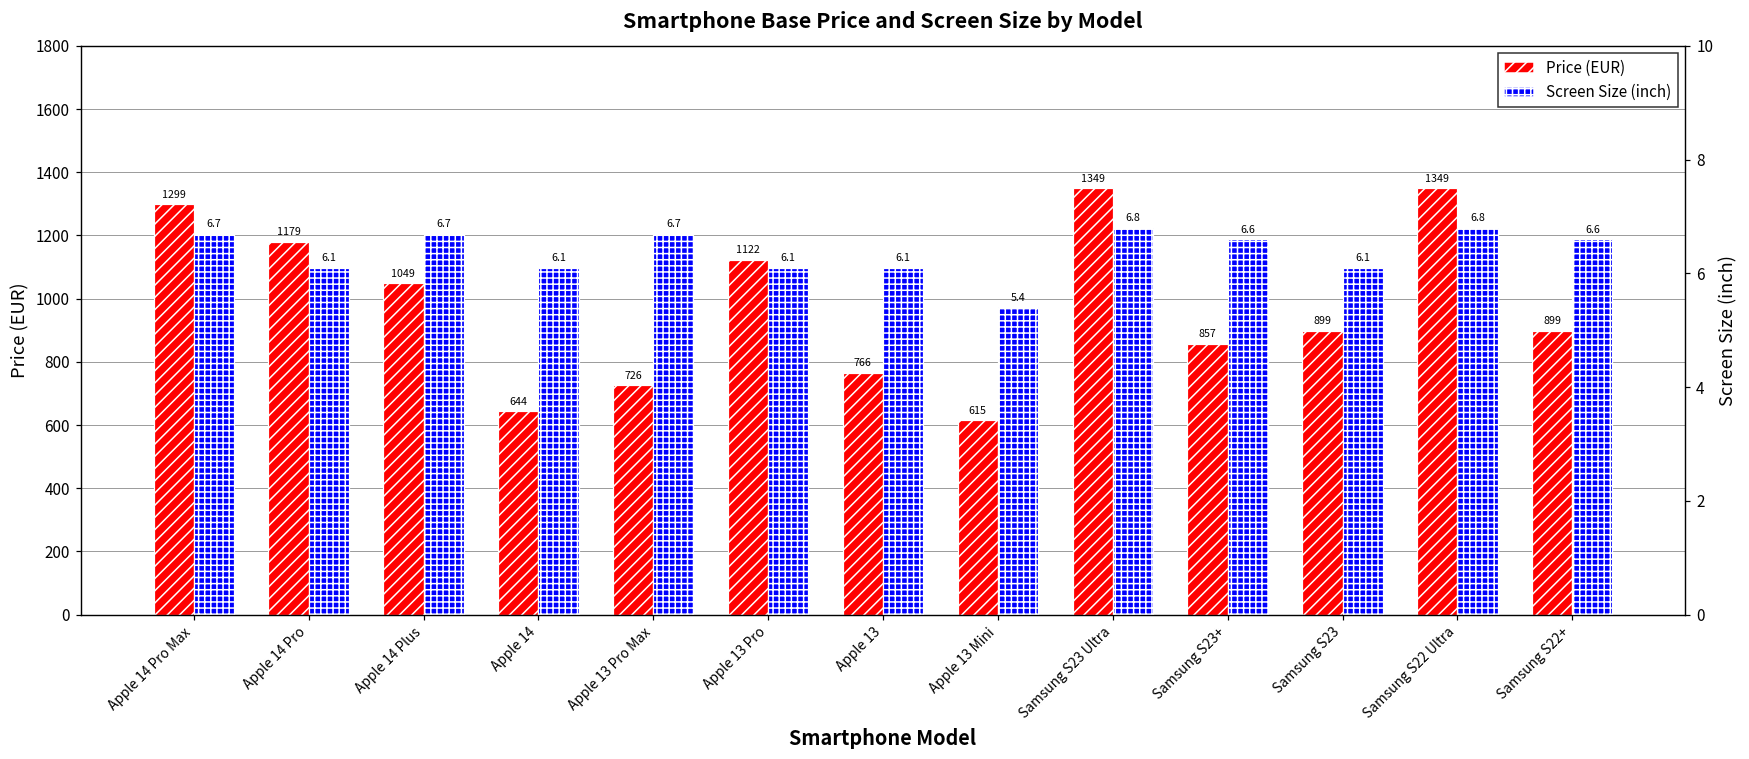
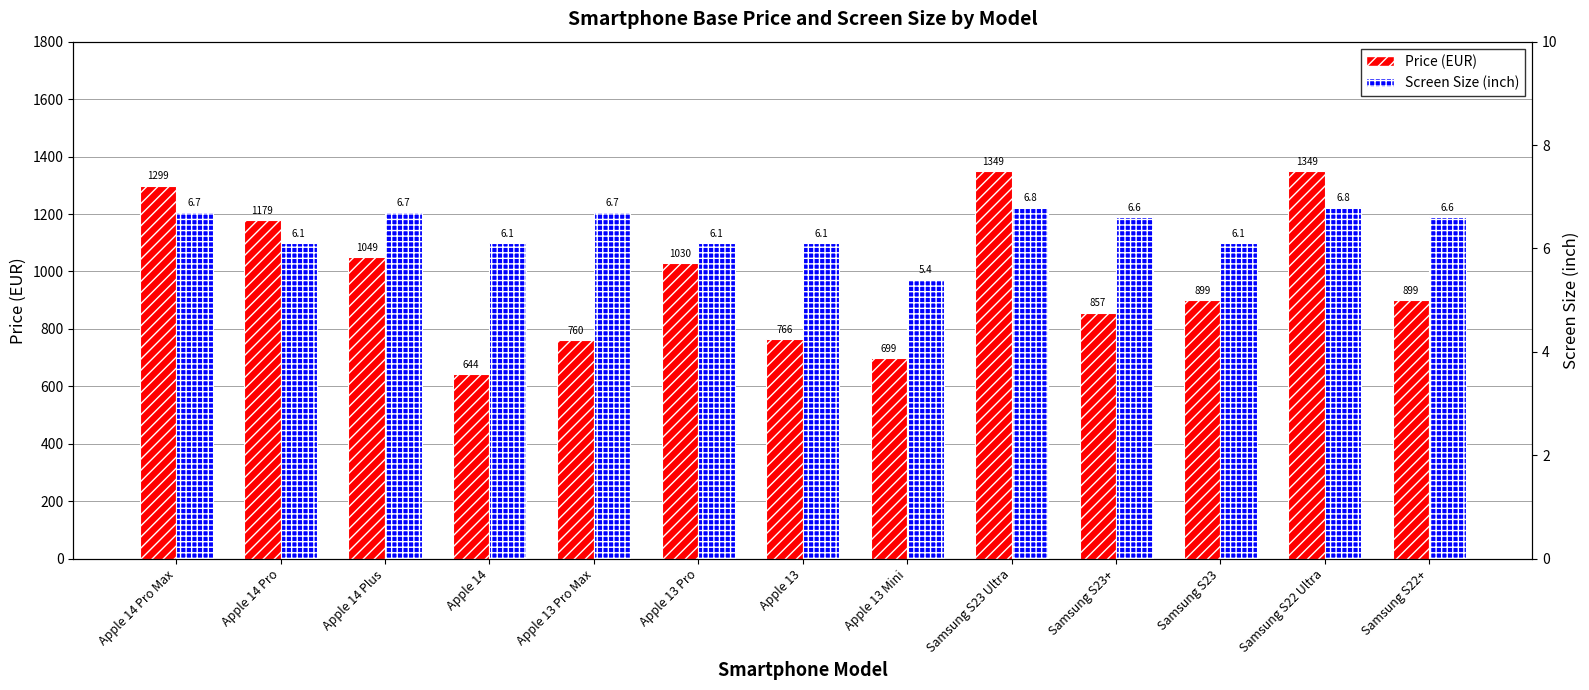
  {
    "Price (EUR)": {
      "Apple 14 Pro Max": 1299,
      "Apple 14 Pro": 1179,
      "Apple 14 Plus": 1049,
      "Apple 14": 644,
-     "Apple 13 Pro Max": 726,
-     "Apple 13 Pro": 1122,
+     "Apple 13 Pro Max": 760,
+     "Apple 13 Pro": 1030,
      "Apple 13": 766,
-     "Apple 13 Mini": 615,
+     "Apple 13 Mini": 699,
      "Samsung S23 Ultra": 1349,
      "Samsung S23+": 857,
      "Samsung S23": 899,
      "Samsung S22 Ultra": 1349,
      "Samsung S22+": 899
    },
    "Screen Size (inch)": {
      "Apple 14 Pro Max": 6.7,
      "Apple 14 Pro": 6.1,
      "Apple 14 Plus": 6.7,
      "Apple 14": 6.1,
      "Apple 13 Pro Max": 6.7,
      "Apple 13 Pro": 6.1,
      "Apple 13": 6.1,
      "Apple 13 Mini": 5.4,
      "Samsung S23 Ultra": 6.8,
      "Samsung S23+": 6.6,
      "Samsung S23": 6.1,
      "Samsung S22 Ultra": 6.8,
      "Samsung S22+": 6.6
    }
  }
